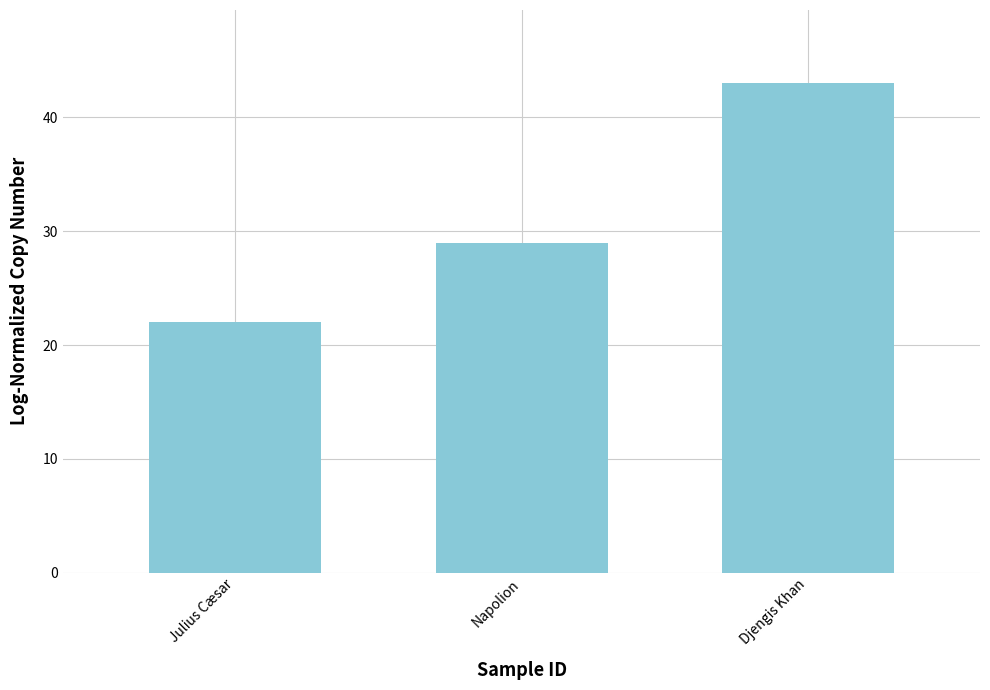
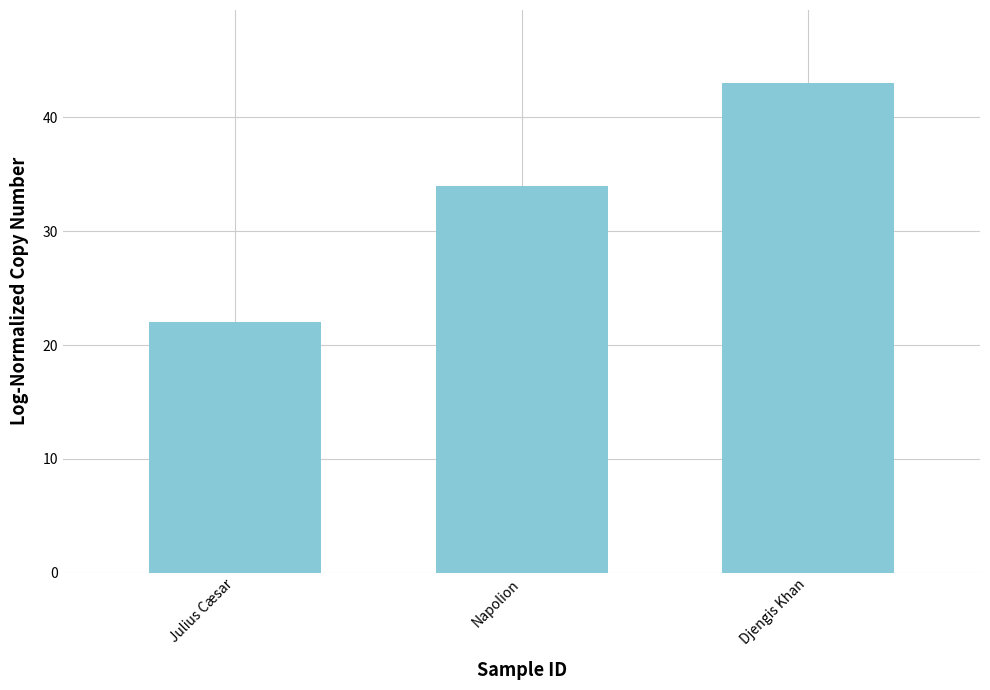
  {
    "Julius Cæsar": 22,
-   "Napolion": 29,
+   "Napolion": 34,
    "Djengis Khan": 43
  }
